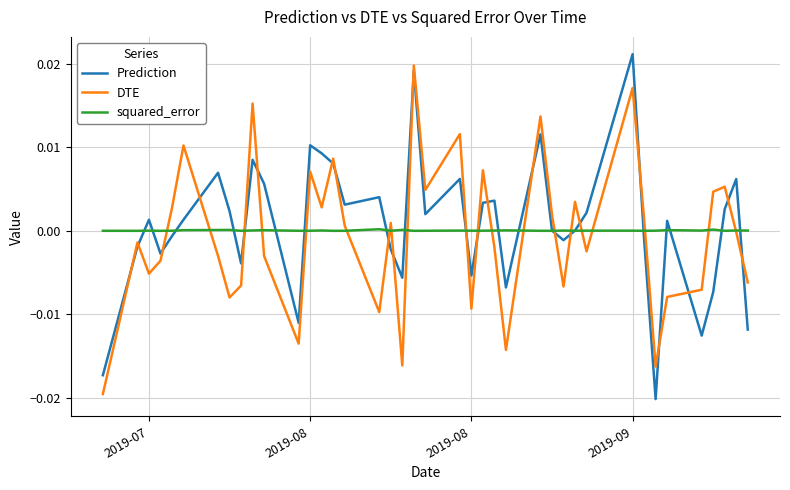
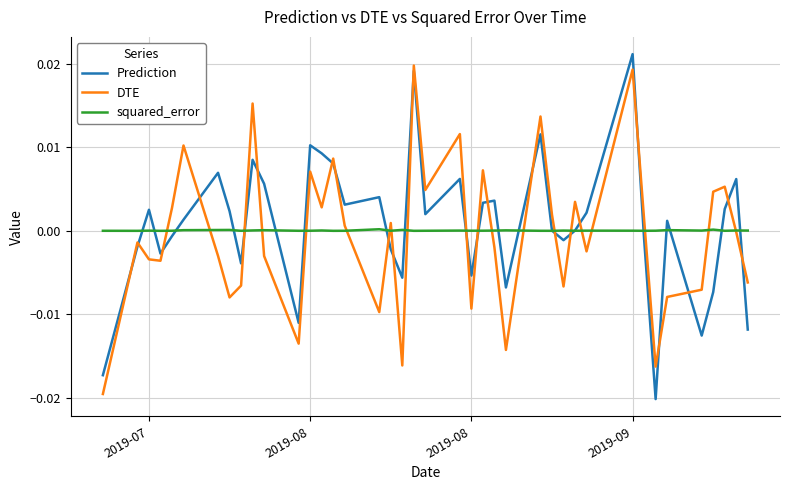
  {
    "Prediction": {
-     "2019-07": 0.001,
+     "2019-07": 0.003,
      "2019-09": 0.021
    },
    "DTE": {
-     "2019-07": -0.005,
-     "2019-09": 0.017
+     "2019-07": -0.003,
+     "2019-09": 0.019
    },
    "squared_error": {
      "2019-07": 0.000,
      "2019-09": 0.000
    }
  }
